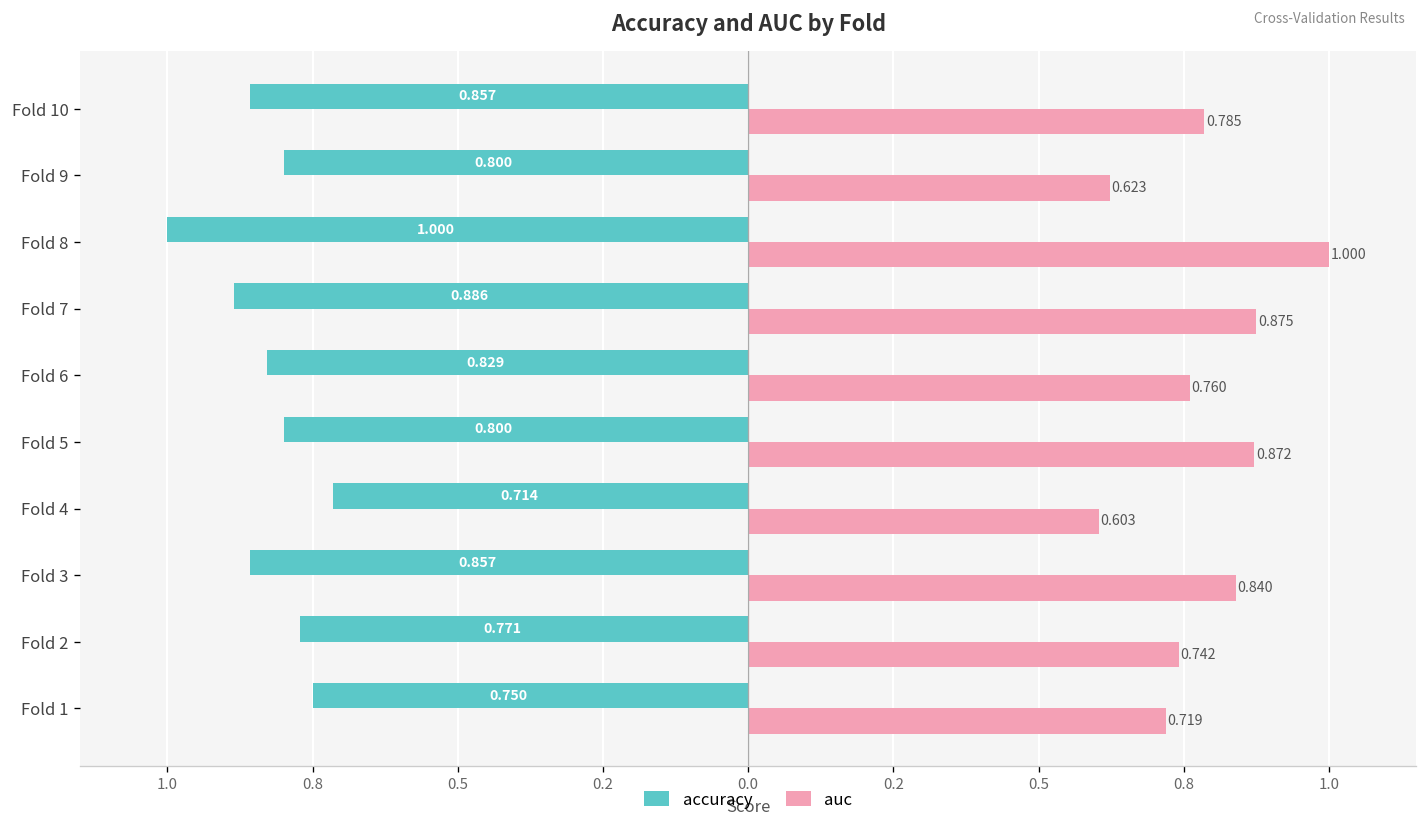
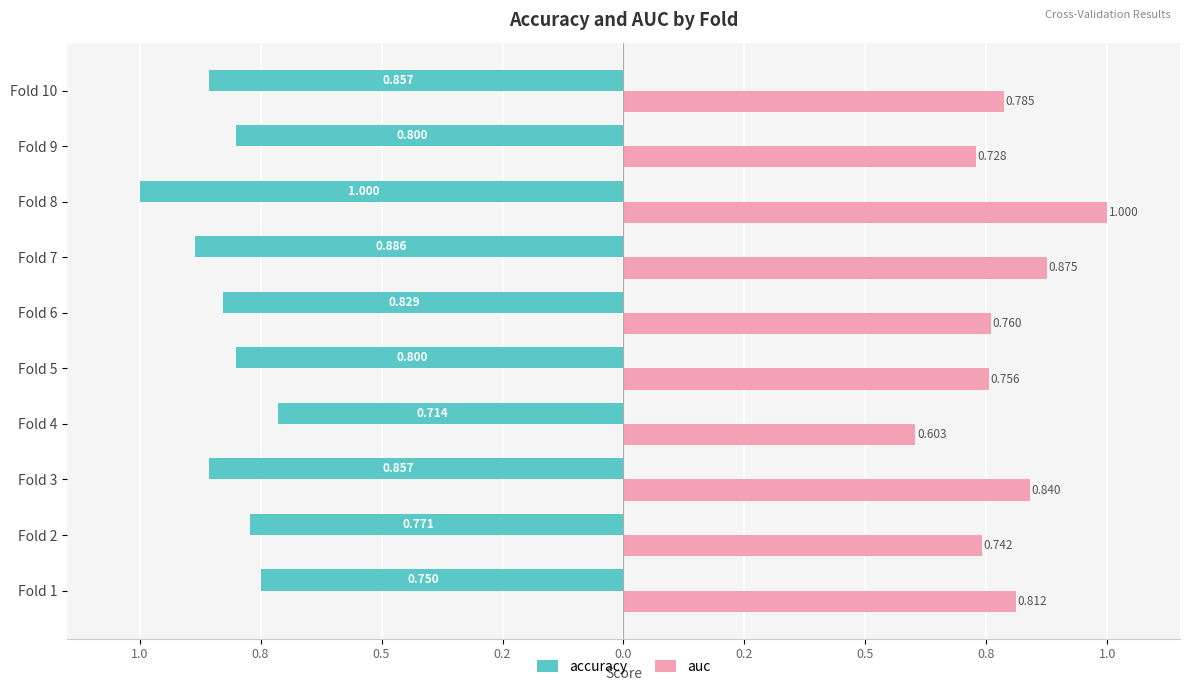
  {
    "auc": {
      "Fold 10": 0.785,
-     "Fold 9": 0.623,
+     "Fold 9": 0.728,
      "Fold 8": 1.000,
      "Fold 7": 0.875,
      "Fold 6": 0.760,
-     "Fold 5": 0.872,
+     "Fold 5": 0.756,
      "Fold 4": 0.603,
      "Fold 3": 0.840,
      "Fold 2": 0.742,
-     "Fold 1": 0.719
+     "Fold 1": 0.812
    }
  }
